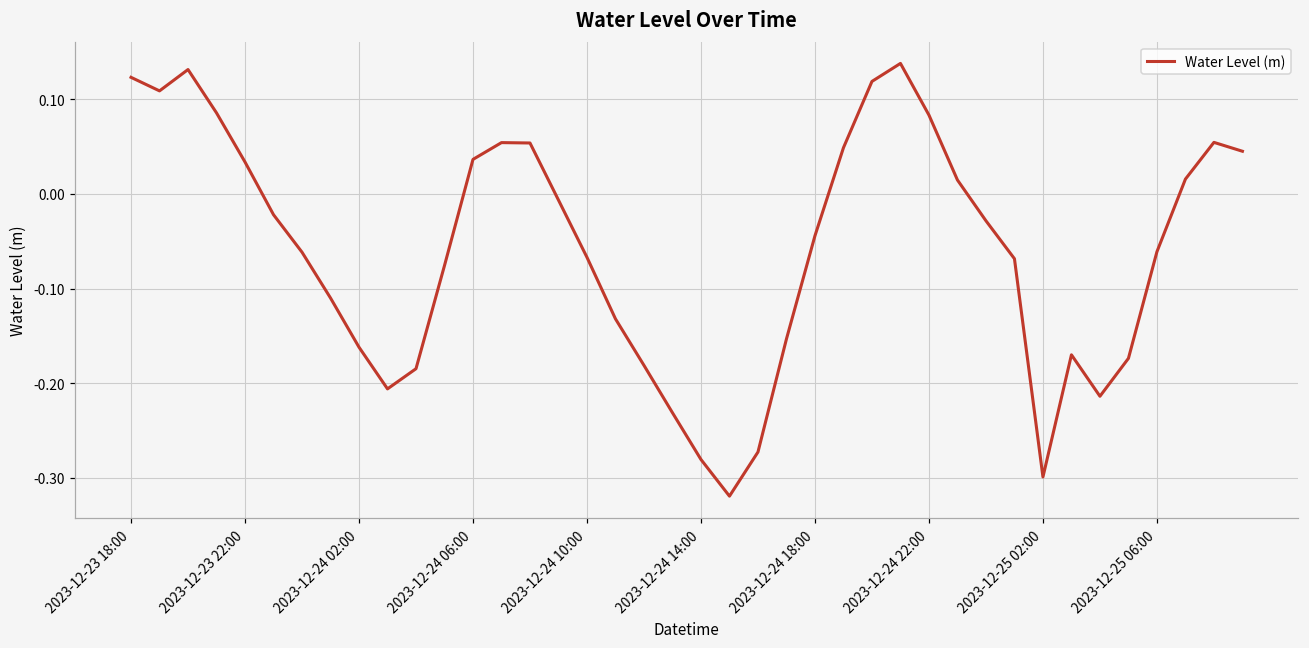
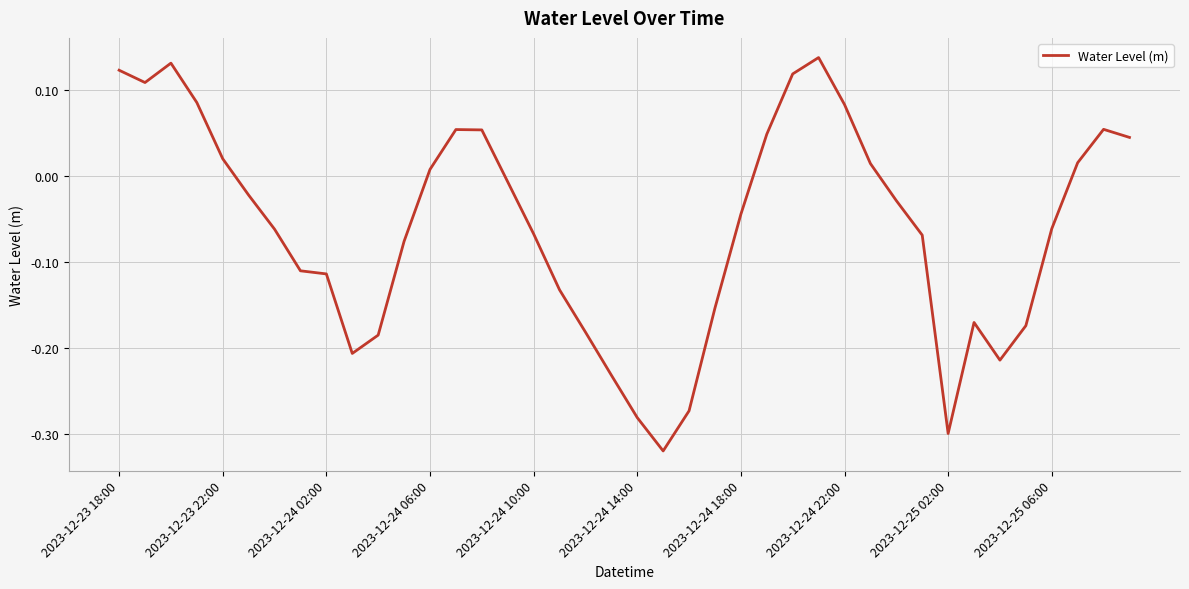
  {
    "2023-12-23 18:00": 0.12,
-   "2023-12-23 22:00": 0.03,
-   "2023-12-24 02:00": -0.16,
-   "2023-12-24 06:00": 0.04,
+   "2023-12-23 22:00": 0.02,
+   "2023-12-24 02:00": -0.11,
+   "2023-12-24 06:00": 0.01,
    "2023-12-24 10:00": -0.07,
    "2023-12-24 14:00": -0.28,
    "2023-12-24 18:00": -0.04,
    "2023-12-24 22:00": 0.08,
    "2023-12-25 02:00": -0.30,
    "2023-12-25 06:00": -0.06
  }
